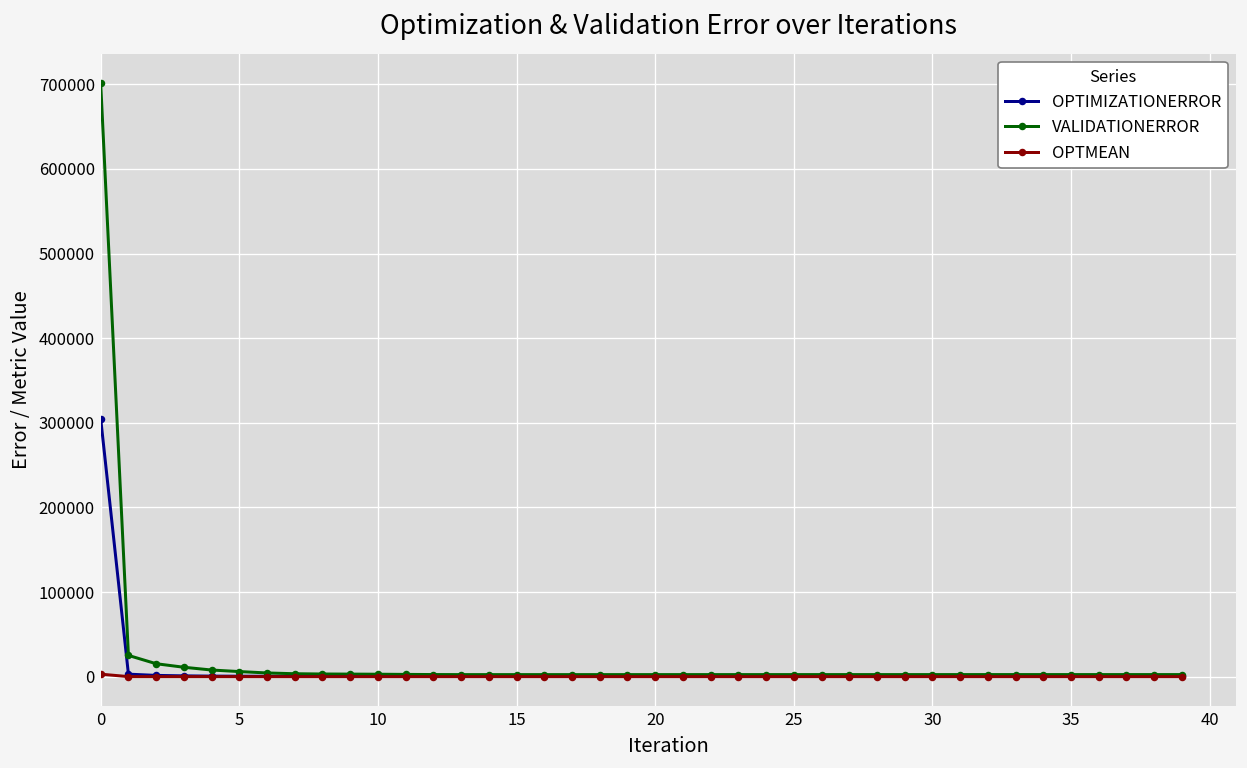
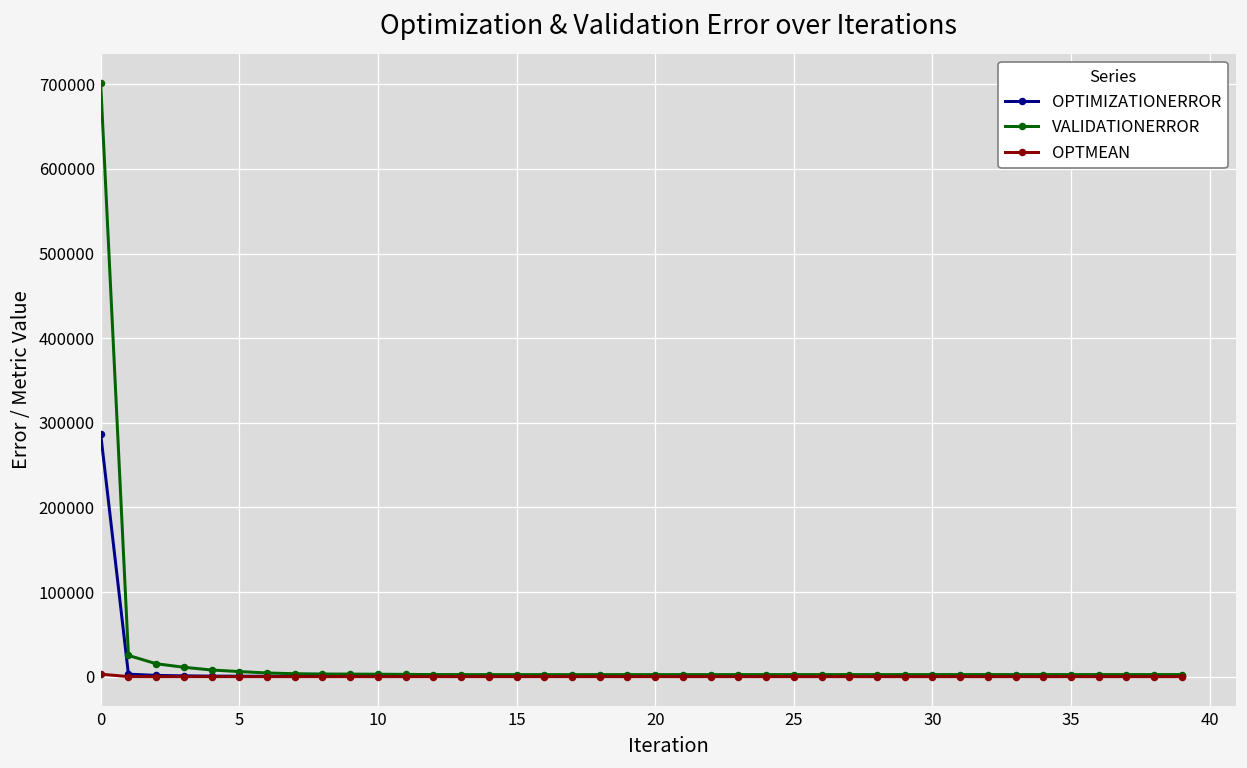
  {
    "OPTIMIZATIONERROR": {
-     "0": 300000
+     "0": 290000
    },
    "VALIDATIONERROR": {
      "0": 700000,
      "5": 10000
    },
    "OPTMEAN": {
      "0": 0
    }
  }
